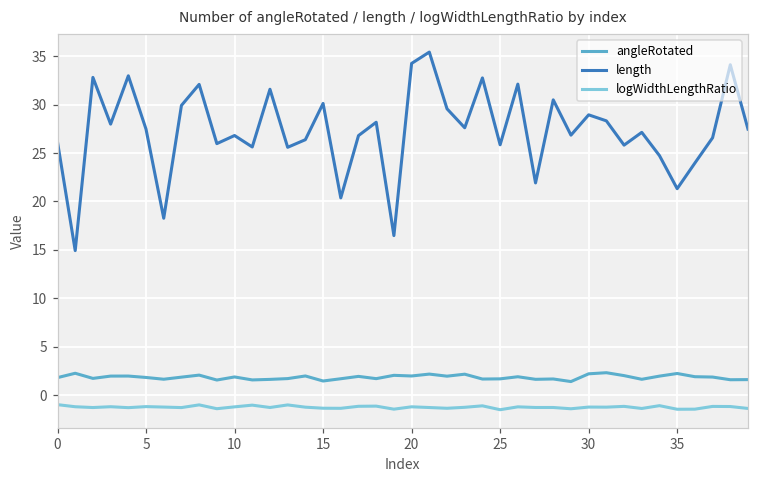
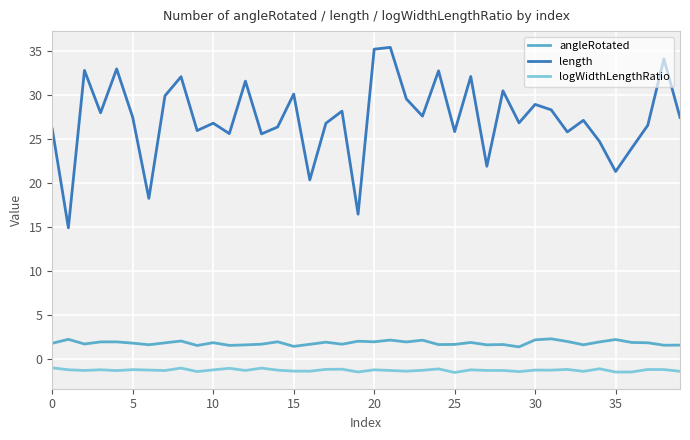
  {
    "length": {
      "0": 26,
      "5": 27,
      "10": 27,
      "15": 30,
-     "20": 34,
+     "20": 35,
      "25": 26,
      "30": 29,
      "35": 21
    }
  }
